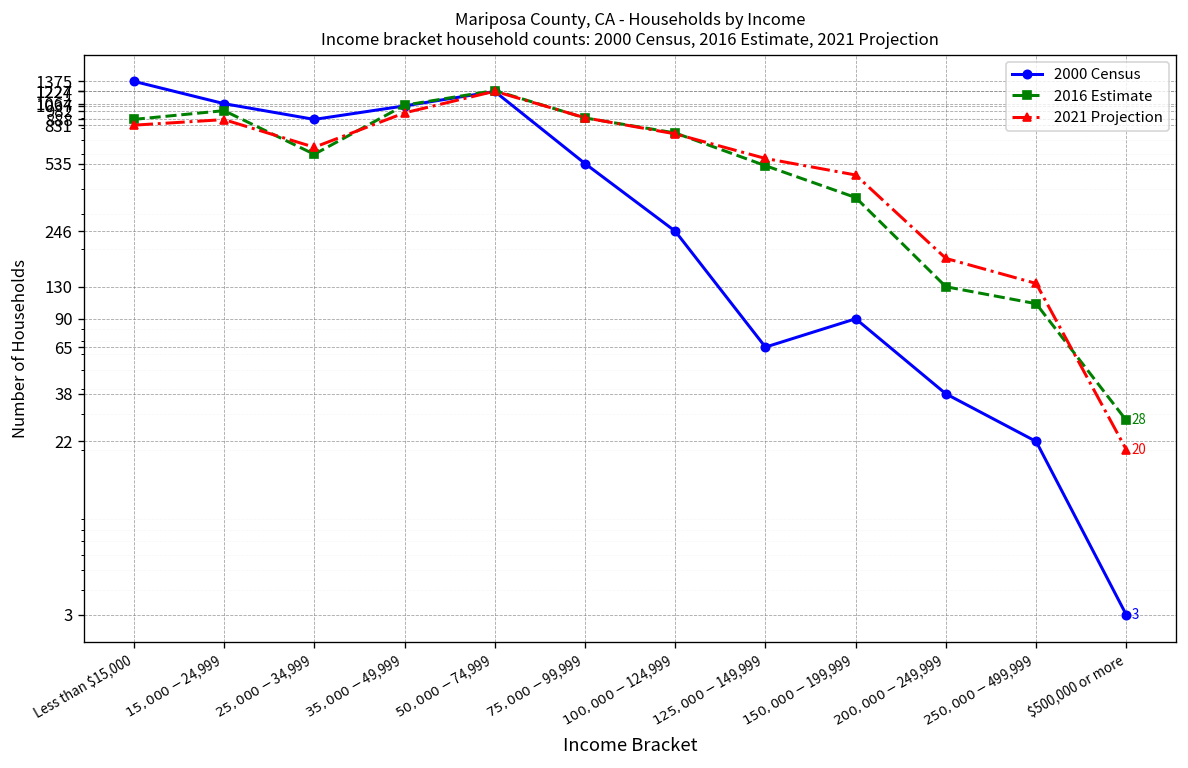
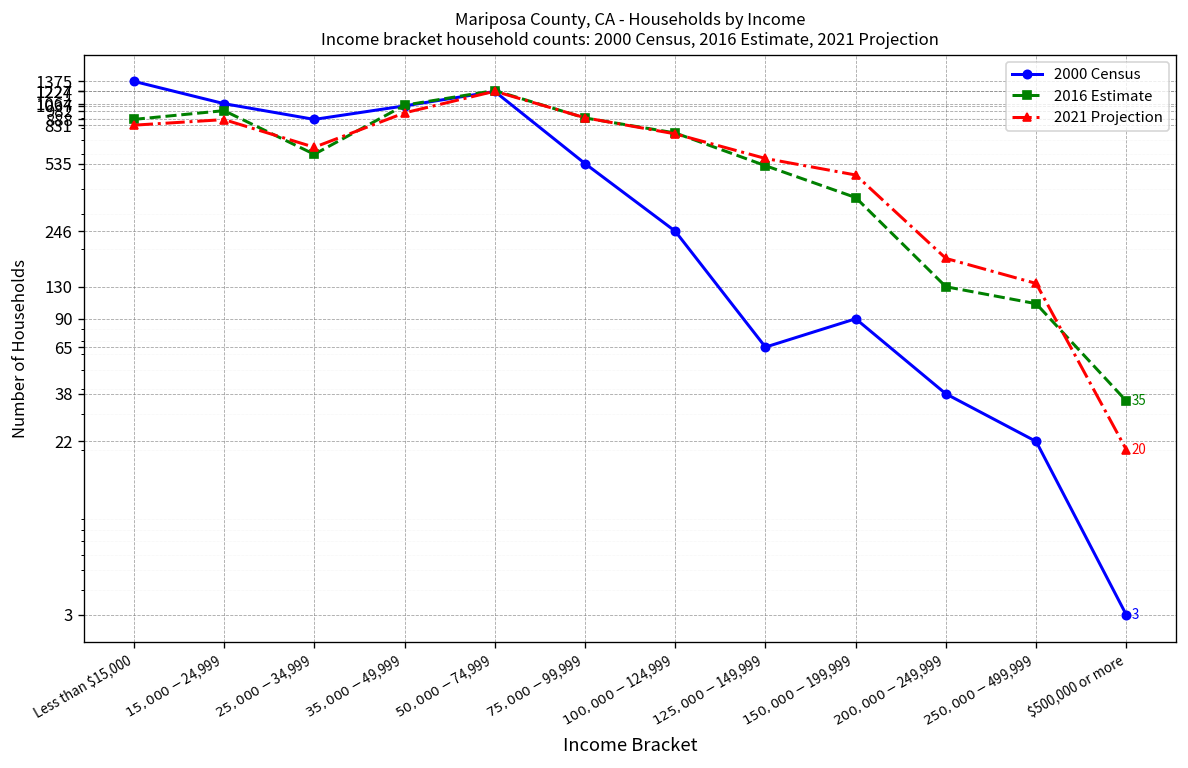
  {
    "2000 Census": {
      "$500,000 or more": 3
    },
    "2016 Estimate": {
-     "$500,000 or more": 28
+     "$500,000 or more": 35
    },
    "2021 Projection": {
      "$500,000 or more": 20
    }
  }
